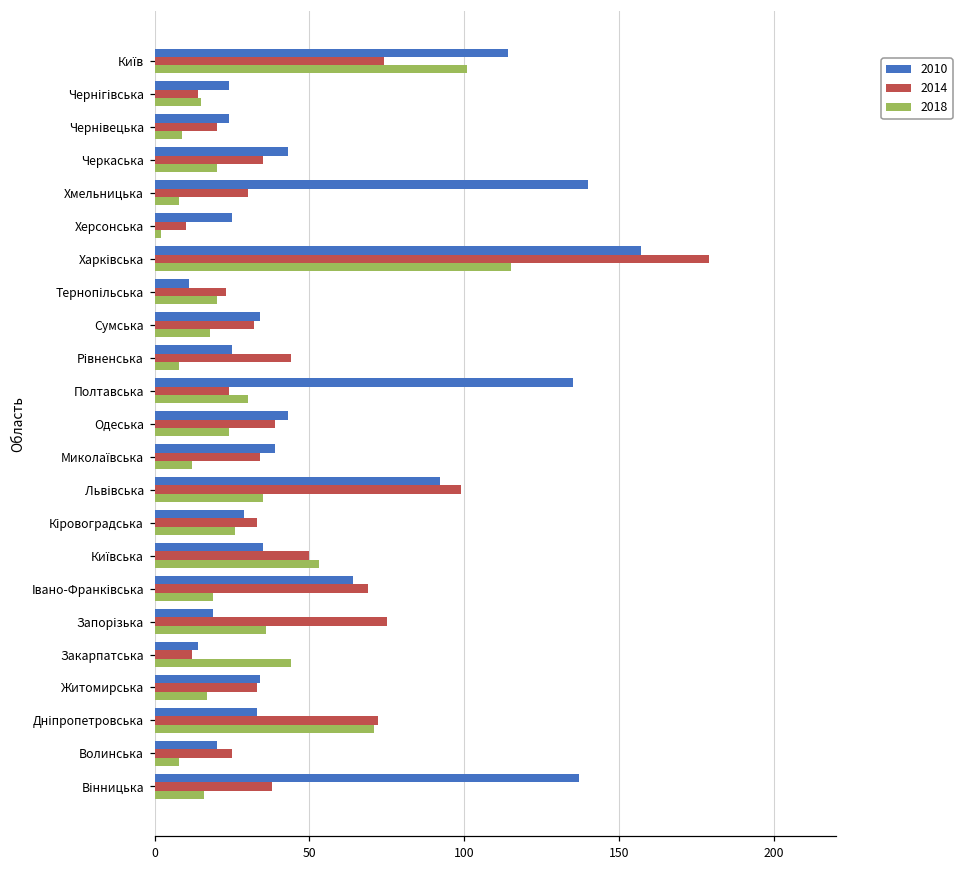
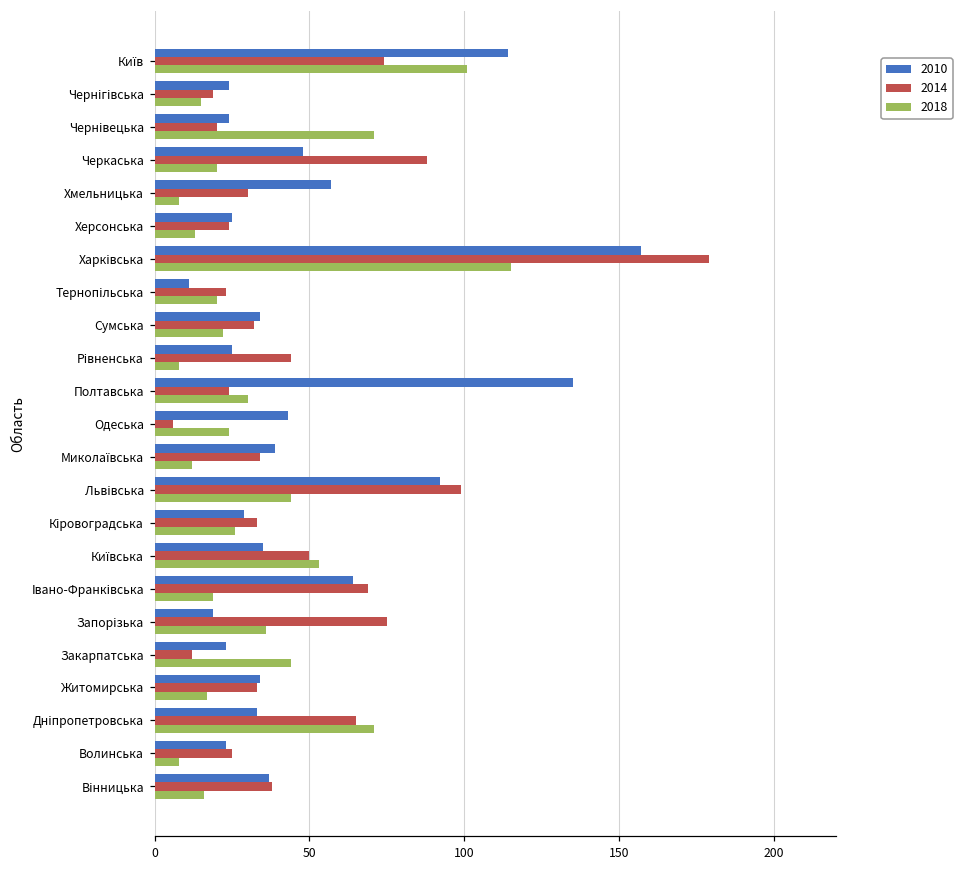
  {
    "2010": {
      "Київ": 114,
      "Чернігівська": 24,
      "Чернівецька": 24,
-     "Черкаська": 43,
-     "Хмельницька": 140,
+     "Черкаська": 48,
+     "Хмельницька": 57,
      "Херсонська": 25,
      "Харківська": 157,
      "Тернопільська": 11,
      "Сумська": 34,
      "Рівненська": 25,
      "Полтавська": 135,
      "Одеська": 43,
      "Миколаївська": 39,
      "Львівська": 92,
      "Кіровоградська": 29,
      "Київська": 35,
      "Івано-Франківська": 64,
      "Запорізька": 19,
-     "Закарпатська": 14,
+     "Закарпатська": 23,
      "Житомирська": 34,
      "Дніпропетровська": 33,
-     "Волинська": 20,
-     "Вінницька": 137
+     "Волинська": 23,
+     "Вінницька": 37
    },
    "2014": {
      "Київ": 74,
-     "Чернігівська": 14,
+     "Чернігівська": 19,
      "Чернівецька": 20,
-     "Черкаська": 35,
+     "Черкаська": 88,
      "Хмельницька": 30,
-     "Херсонська": 10,
+     "Херсонська": 24,
      "Харківська": 179,
      "Тернопільська": 23,
      "Сумська": 32,
      "Рівненська": 44,
      "Полтавська": 24,
-     "Одеська": 39,
+     "Одеська": 6,
      "Миколаївська": 34,
      "Львівська": 99,
      "Кіровоградська": 33,
      "Київська": 50,
      "Івано-Франківська": 69,
      "Запорізька": 75,
      "Закарпатська": 12,
      "Житомирська": 33,
-     "Дніпропетровська": 72,
+     "Дніпропетровська": 65,
      "Волинська": 25,
      "Вінницька": 38
    },
    "2018": {
      "Київ": 101,
      "Чернігівська": 15,
-     "Чернівецька": 9,
+     "Чернівецька": 71,
      "Черкаська": 20,
      "Хмельницька": 8,
-     "Херсонська": 2,
+     "Херсонська": 13,
      "Харківська": 115,
      "Тернопільська": 20,
-     "Сумська": 18,
+     "Сумська": 22,
      "Рівненська": 8,
      "Полтавська": 30,
      "Одеська": 24,
      "Миколаївська": 12,
-     "Львівська": 35,
+     "Львівська": 44,
      "Кіровоградська": 26,
      "Київська": 53,
      "Івано-Франківська": 19,
      "Запорізька": 36,
      "Закарпатська": 44,
      "Житомирська": 17,
      "Дніпропетровська": 71,
      "Волинська": 8,
      "Вінницька": 16
    }
  }
